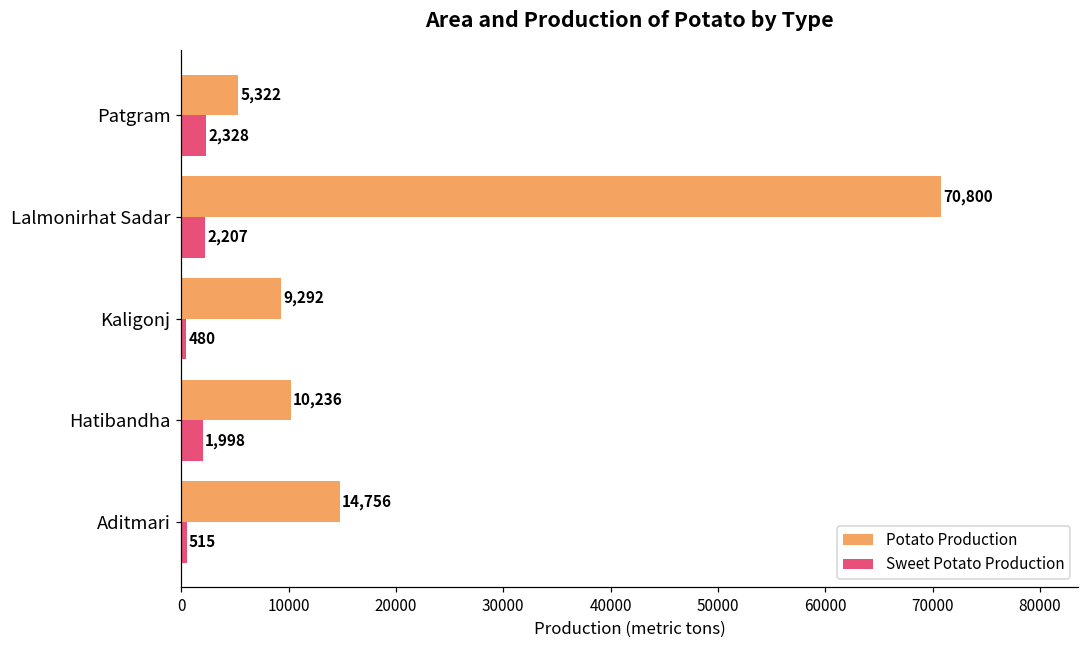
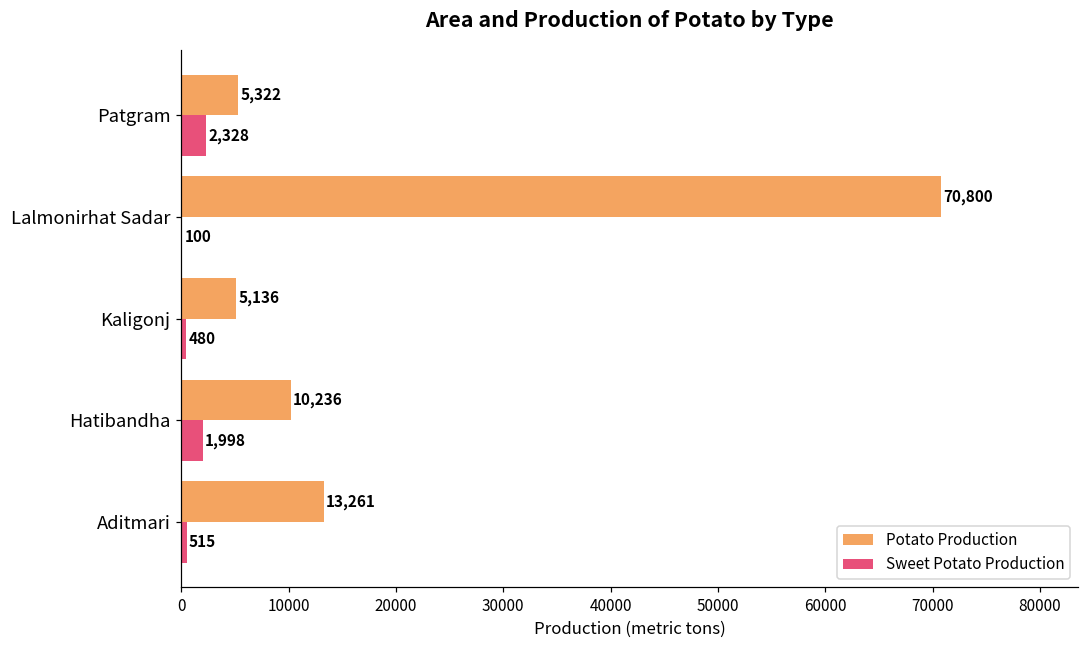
  {
    "Potato Production": {
      "Patgram": "5,322",
      "Lalmonirhat Sadar": "70,800",
-     "Kaligonj": "9,292",
+     "Kaligonj": "5,136",
      "Hatibandha": "10,236",
-     "Aditmari": "14,756"
+     "Aditmari": "13,261"
    },
    "Sweet Potato Production": {
      "Patgram": "2,328",
-     "Lalmonirhat Sadar": "2,207",
+     "Lalmonirhat Sadar": "100",
      "Kaligonj": "480",
      "Hatibandha": "1,998",
      "Aditmari": "515"
    }
  }
